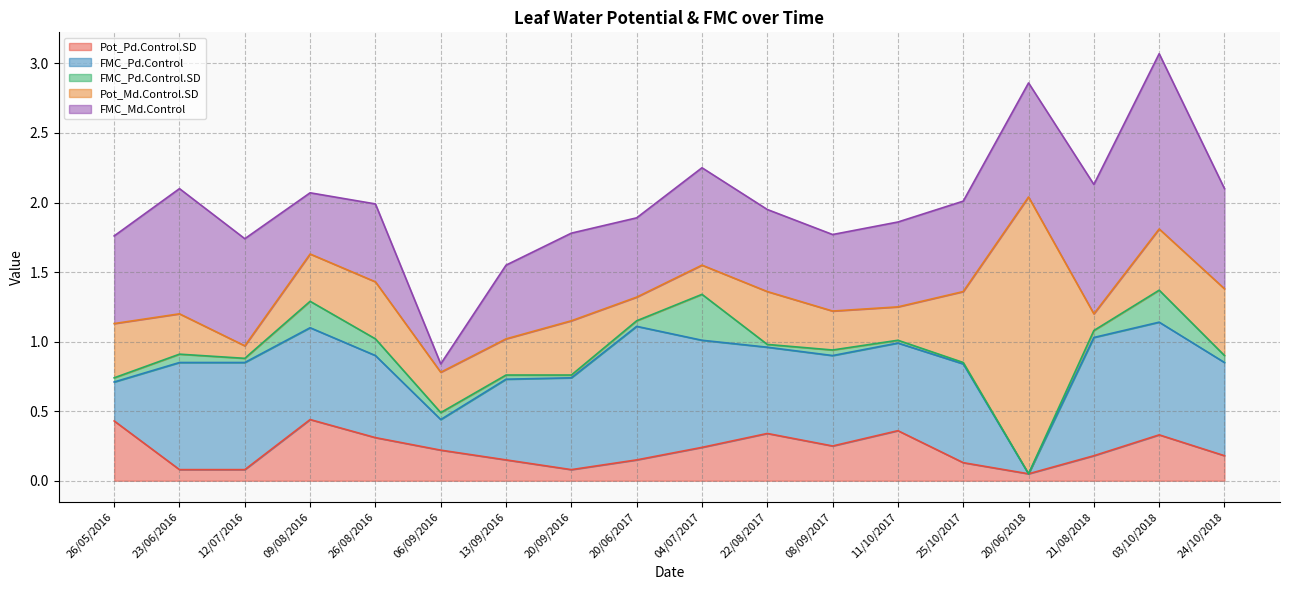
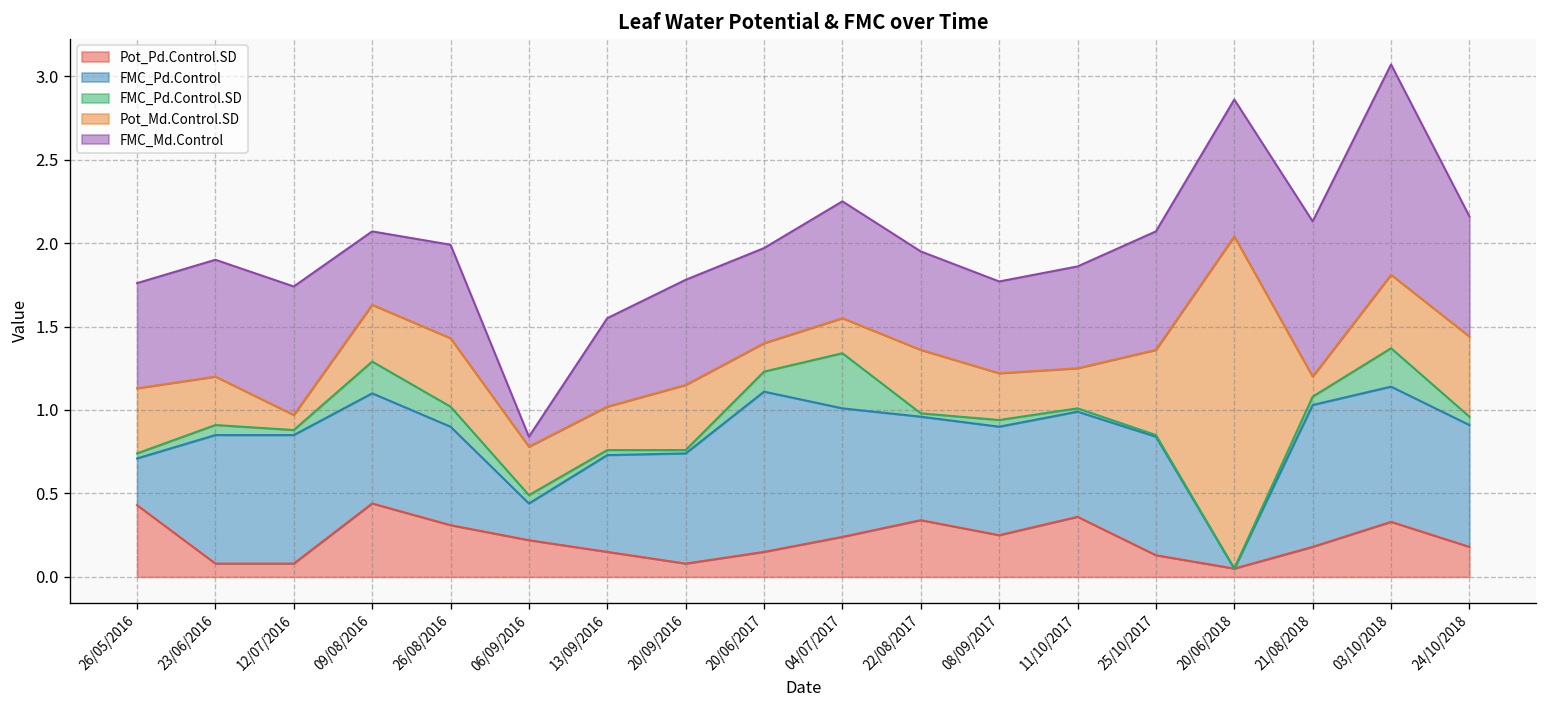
  {
    "FMC_Pd.Control": {
      "26/05/2016": 0.28,
      "23/06/2016": 0.77,
      "12/07/2016": 0.77,
      "09/08/2016": 0.66,
      "26/08/2016": 0.59,
      "06/09/2016": 0.22,
      "13/09/2016": 0.58,
      "20/09/2016": 0.66,
      "20/06/2017": 0.96,
      "04/07/2017": 0.77,
      "22/08/2017": 0.62,
      "08/09/2017": 0.65,
      "11/10/2017": 0.63,
      "21/08/2018": 0.85,
      "03/10/2018": 0.81,
-     "24/10/2018": 0.67
+     "24/10/2018": 0.73
    },
    "FMC_Pd.Control.SD": {
      "26/05/2016": 0.03,
      "23/06/2016": 0.06,
      "12/07/2016": 0.03,
      "09/08/2016": 0.19,
      "26/08/2016": 0.12,
      "06/09/2016": 0.05,
      "13/09/2016": 0.03,
      "20/09/2016": 0.02,
-     "20/06/2017": 0.04,
+     "20/06/2017": 0.12,
      "04/07/2017": 0.33,
      "22/08/2017": 0.02,
      "08/09/2017": 0.04,
      "11/10/2017": 0.02,
      "21/08/2018": 0.05,
      "03/10/2018": 0.23,
      "24/10/2018": 0.05
    },
    "FMC_Md.Control": {
      "26/05/2016": 0.63,
-     "23/06/2016": 0.9,
+     "23/06/2016": 0.7,
      "12/07/2016": 0.77,
      "09/08/2016": 0.44,
      "26/08/2016": 0.56,
      "06/09/2016": 0.06,
      "13/09/2016": 0.53,
      "20/09/2016": 0.63,
      "20/06/2017": 0.57,
      "04/07/2017": 0.70,
      "22/08/2017": 0.59,
      "08/09/2017": 0.55,
      "11/10/2017": 0.61,
-     "25/10/2017": 0.65,
+     "25/10/2017": 0.71,
      "20/06/2018": 0.82,
      "21/08/2018": 0.93,
      "03/10/2018": 1.26,
      "24/10/2018": 0.72
    }
  }
